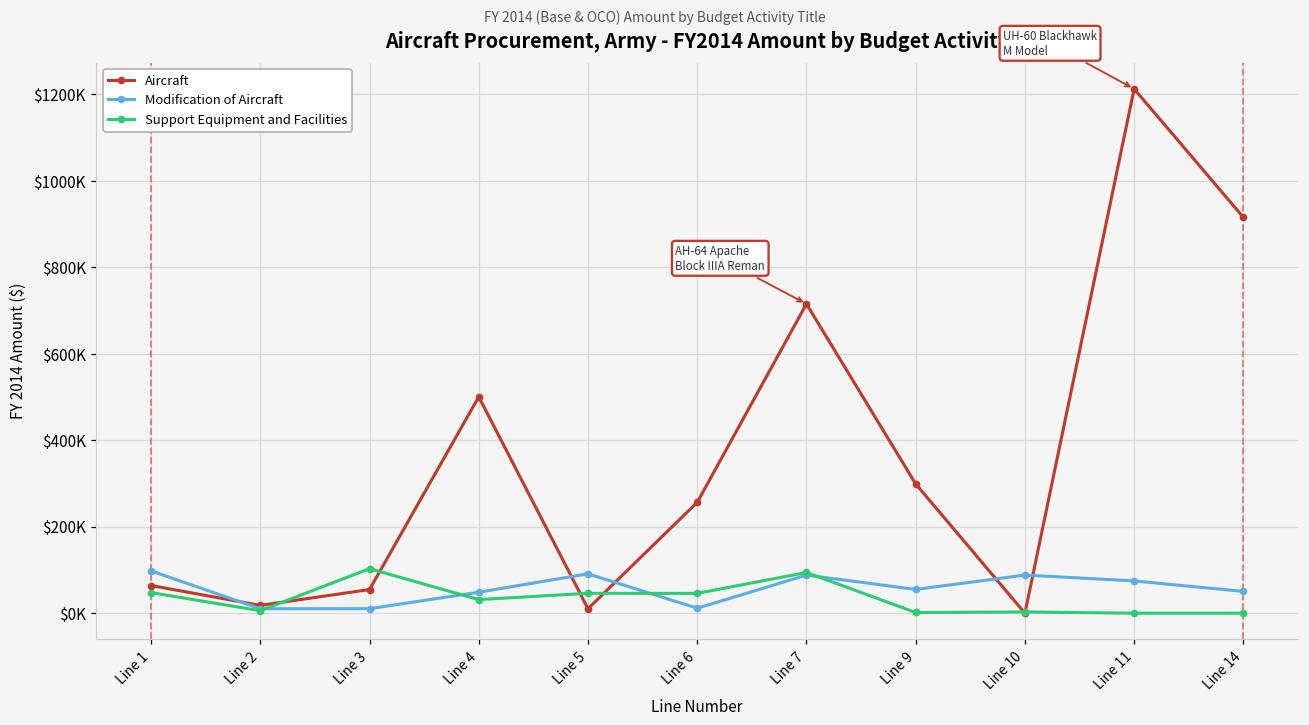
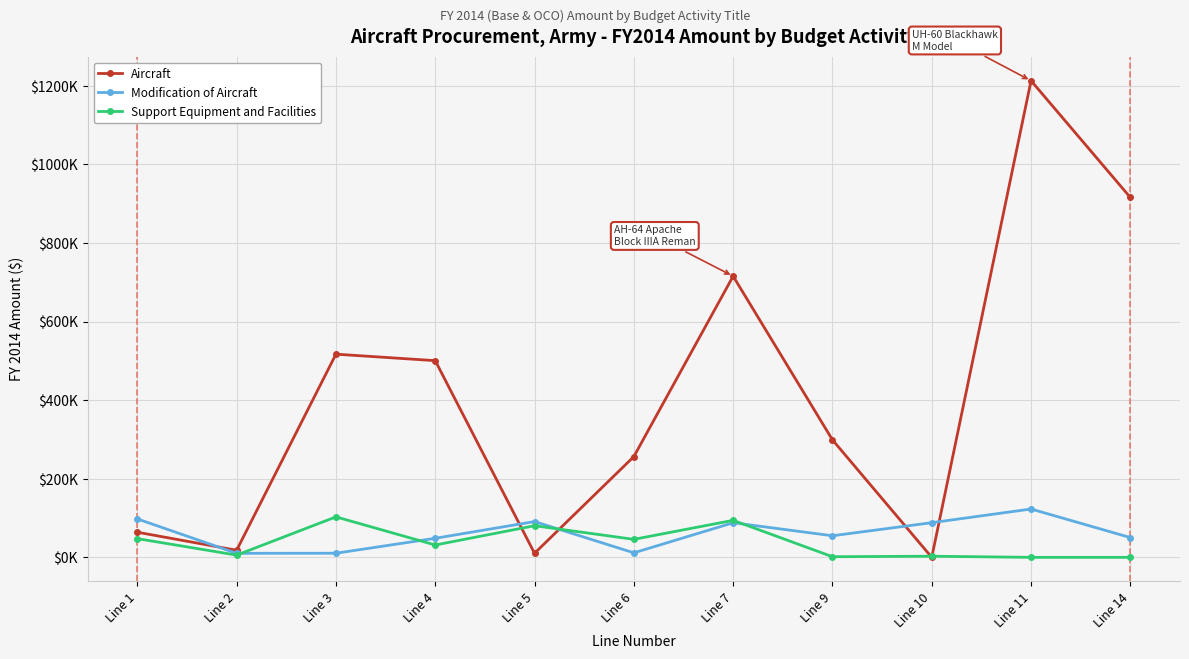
  {
    "Aircraft": {
      "Line 1": "$60000",
      "Line 2": "$20000",
-     "Line 3": "$50000",
+     "Line 3": "$520000",
      "Line 4": "$500000",
      "Line 5": "$10000",
      "Line 6": "$260000",
      "Line 7": "$720000",
      "Line 9": "$300000",
      "Line 11": "$1210000",
      "Line 14": "$920000"
    },
    "Modification of Aircraft": {
      "Line 1": "$100000",
      "Line 3": "$10000",
      "Line 4": "$50000",
      "Line 5": "$90000",
      "Line 6": "$10000",
      "Line 9": "$50000",
      "Line 10": "$90000",
-     "Line 11": "$70000",
+     "Line 11": "$120000",
      "Line 14": "$50000"
    },
    "Support Equipment and Facilities": {
      "Line 1": "$50000",
      "Line 3": "$100000",
      "Line 4": "$30000",
-     "Line 5": "$50000",
+     "Line 5": "$80000",
      "Line 6": "$50000",
      "Line 9": "$0",
      "Line 11": "$0",
      "Line 14": "$0"
    }
  }
